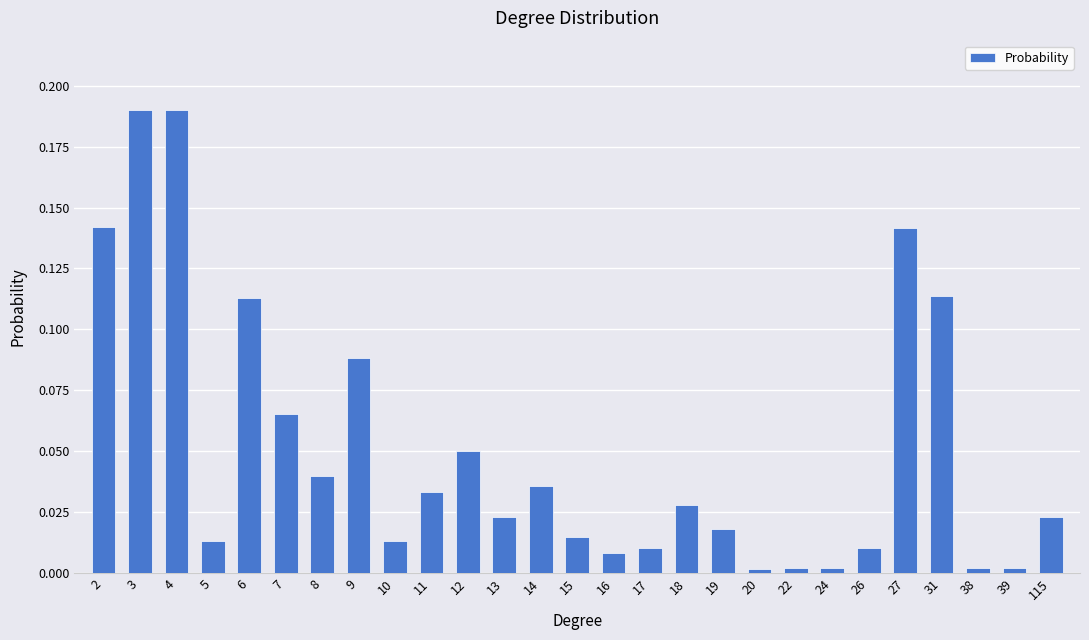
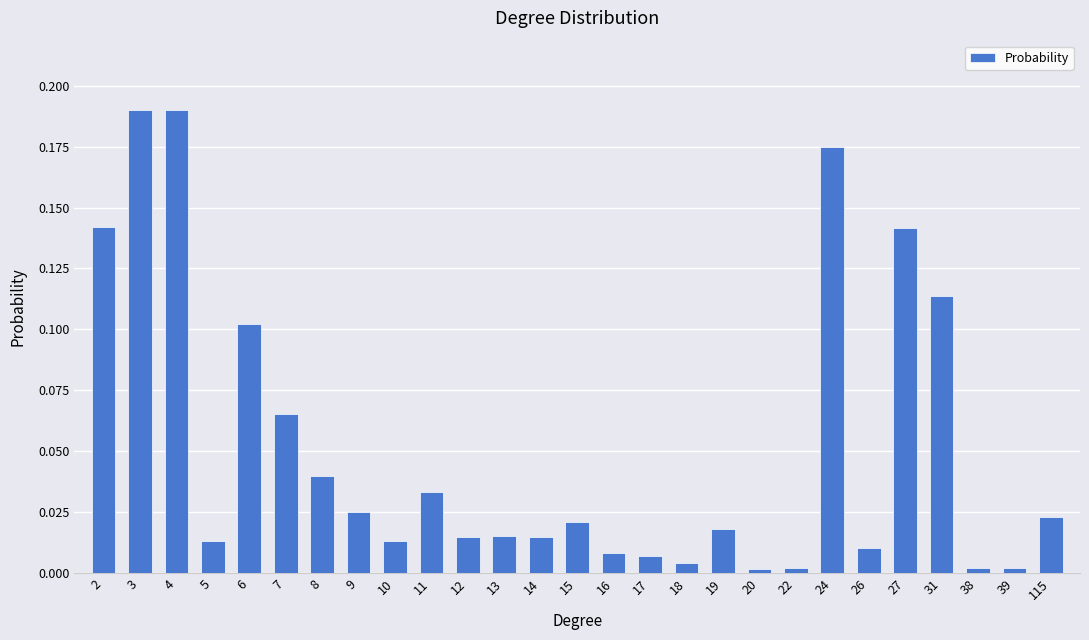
  {
    "2": 0.142,
    "3": 0.190,
    "4": 0.190,
    "5": 0.013,
-   "6": 0.113,
+   "6": 0.102,
    "7": 0.065,
    "8": 0.040,
-   "9": 0.088,
+   "9": 0.025,
    "10": 0.013,
    "11": 0.033,
-   "12": 0.050,
-   "13": 0.023,
-   "14": 0.036,
-   "15": 0.015,
+   "12": 0.015,
+   "13": 0.015,
+   "14": 0.015,
+   "15": 0.021,
    "16": 0.008,
-   "17": 0.010,
-   "18": 0.028,
+   "17": 0.007,
+   "18": 0.004,
    "19": 0.018,
    "20": 0.002,
    "22": 0.002,
-   "24": 0.002,
+   "24": 0.175,
    "26": 0.010,
    "27": 0.141,
    "31": 0.114,
    "38": 0.002,
    "39": 0.002,
    "115": 0.023
  }
